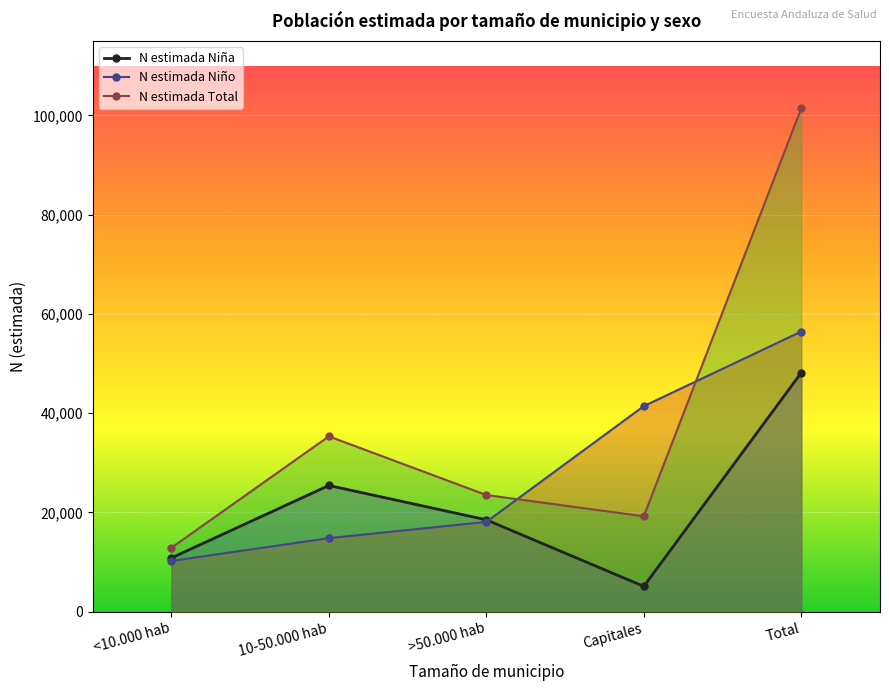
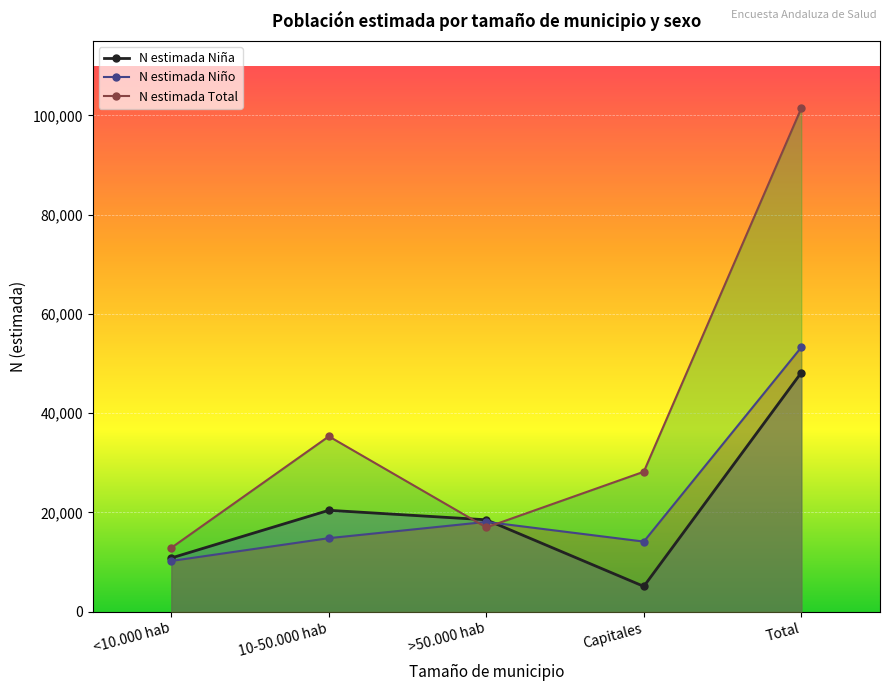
  {
    "N estimada Niña": {
      "<10.000 hab": "11,000",
-     "10-50.000 hab": "25,000",
+     "10-50.000 hab": "20,000",
      "Capitales": "5,000",
      "Total": "48,000"
    },
    "N estimada Niño": {
      "<10.000 hab": "10,000",
      "10-50.000 hab": "15,000",
-     "Capitales": "41,000",
-     "Total": "56,000"
+     "Capitales": "14,000",
+     "Total": "53,000"
    },
    "N estimada Total": {
      "<10.000 hab": "13,000",
      "10-50.000 hab": "35,000",
-     ">50.000 hab": "24,000",
-     "Capitales": "19,000",
+     ">50.000 hab": "17,000",
+     "Capitales": "28,000",
      "Total": "101,000"
    }
  }
